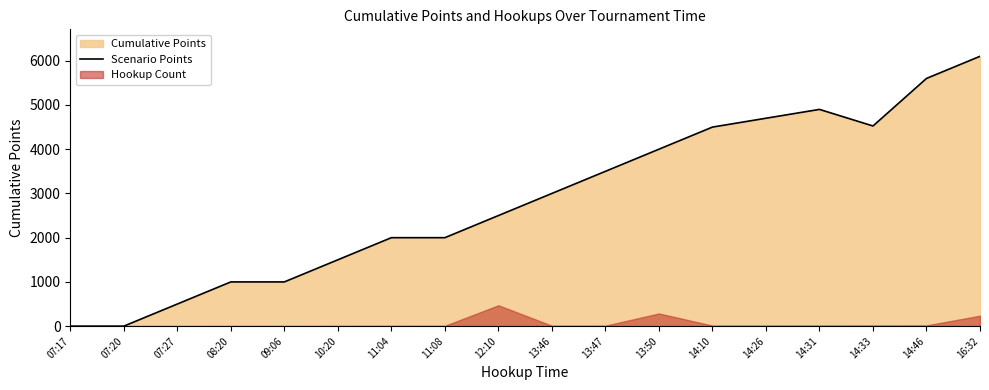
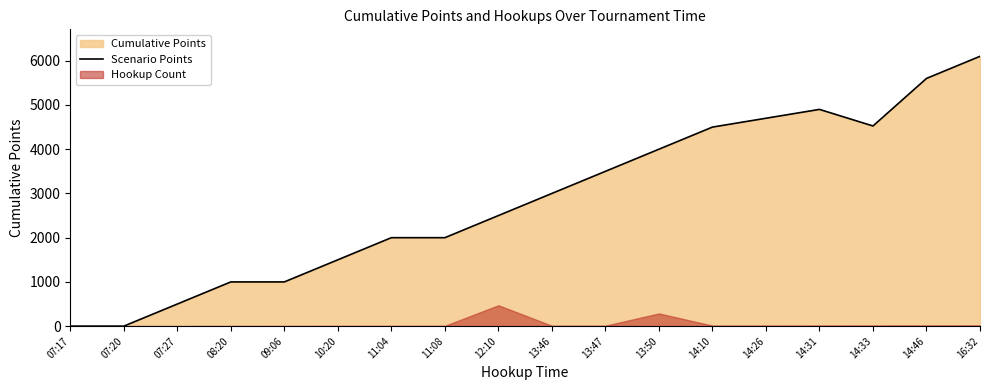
  {
    "Cumulative Points": {
      "07:27": 500,
      "08:20": 1000,
      "09:06": 1000,
      "10:20": 1500,
      "11:04": 2000,
      "11:08": 2000,
      "12:10": 2500,
      "13:46": 3000,
      "13:47": 3500,
      "13:50": 4000,
      "14:10": 4500,
      "14:26": 4700,
      "14:31": 4900,
      "14:33": 4500,
      "14:46": 5600,
      "16:32": 6100
    },
    "Hookup Count": {
      "12:10": 500,
      "13:50": 300,
-     "16:32": 200
+     "16:32": 0
    }
  }
